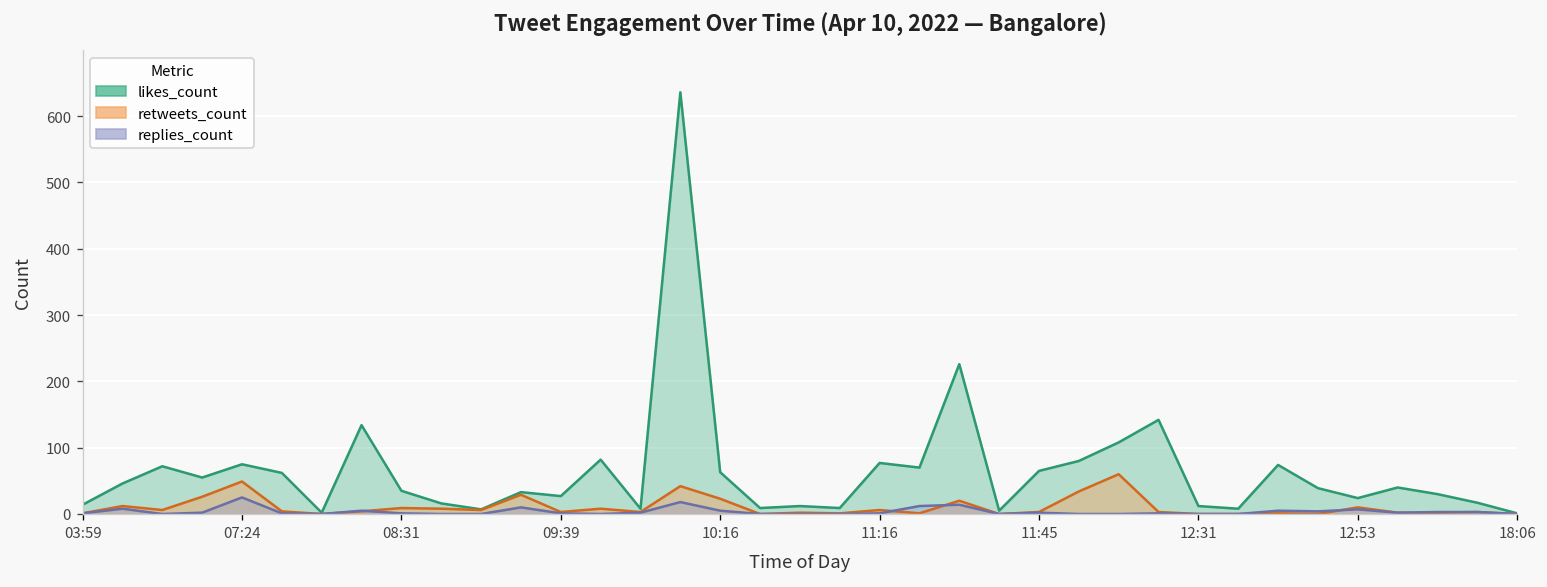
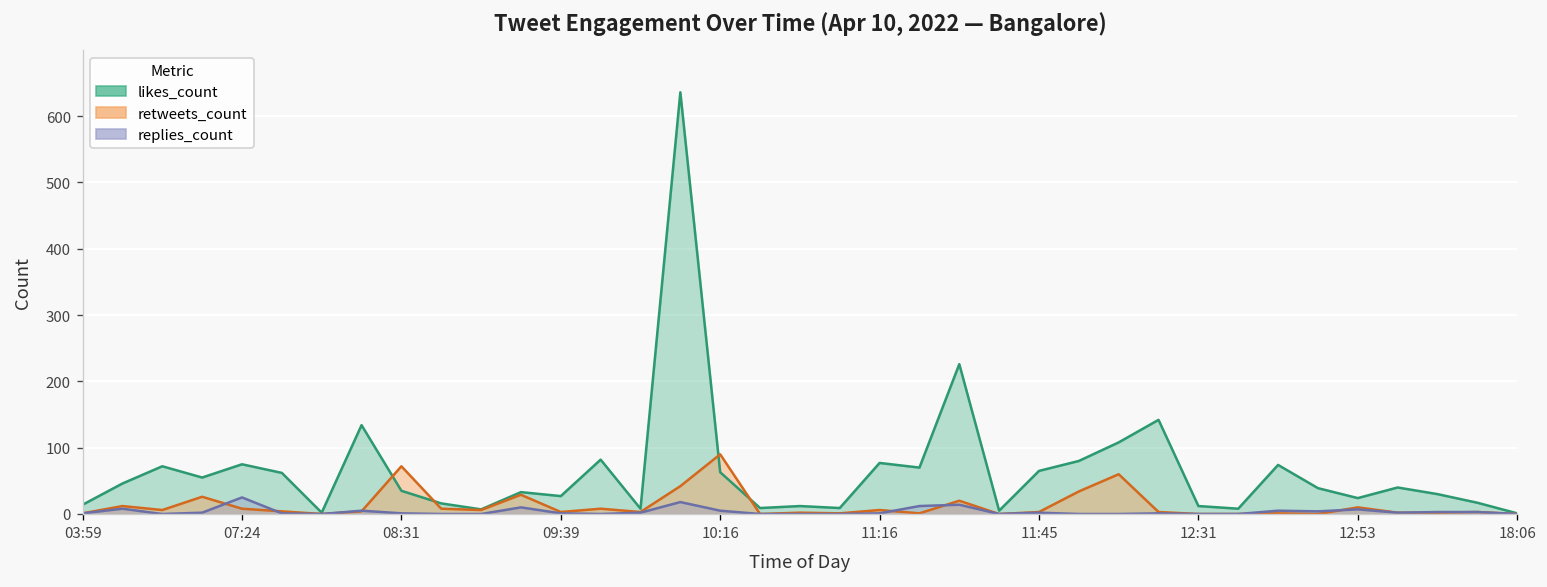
  {
    "retweets_count": {
-     "07:24": 50,
-     "08:31": 10,
-     "10:16": 20,
+     "07:24": 10,
+     "08:31": 70,
+     "10:16": 90,
      "11:16": 10
    }
  }
